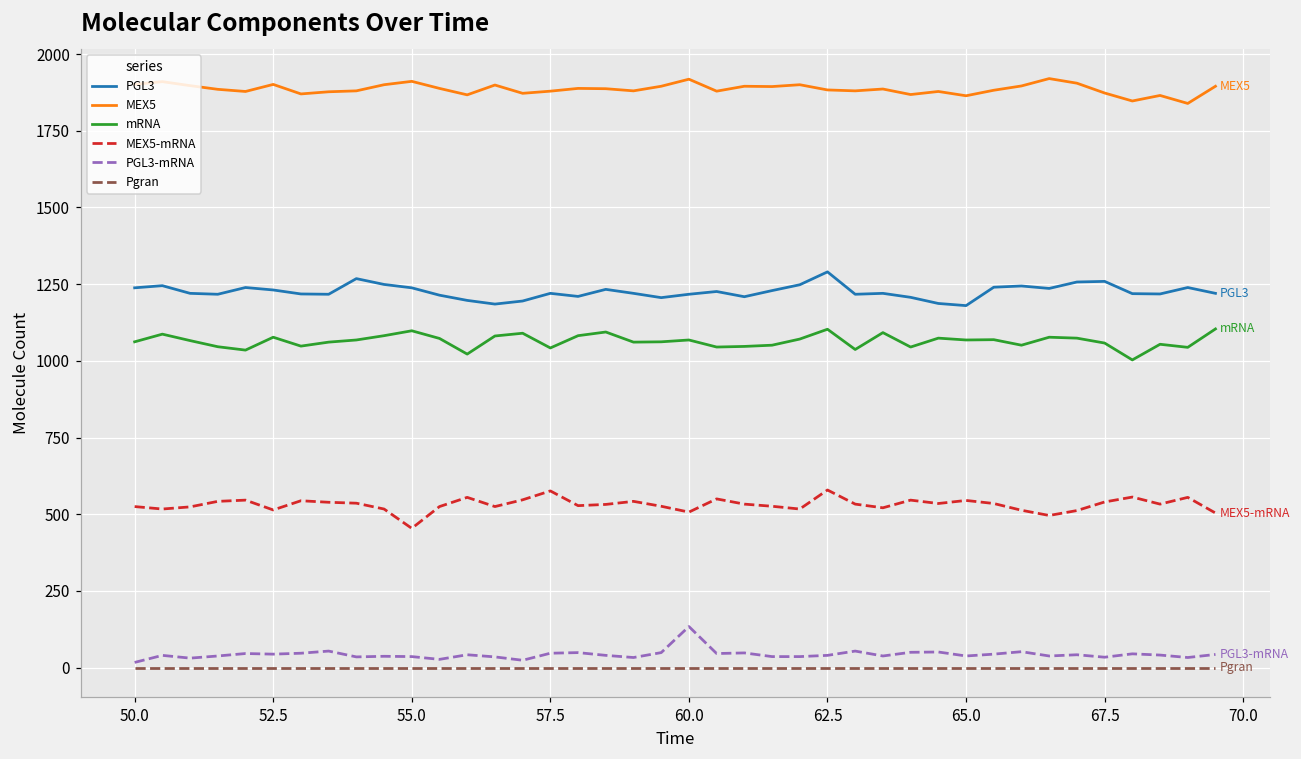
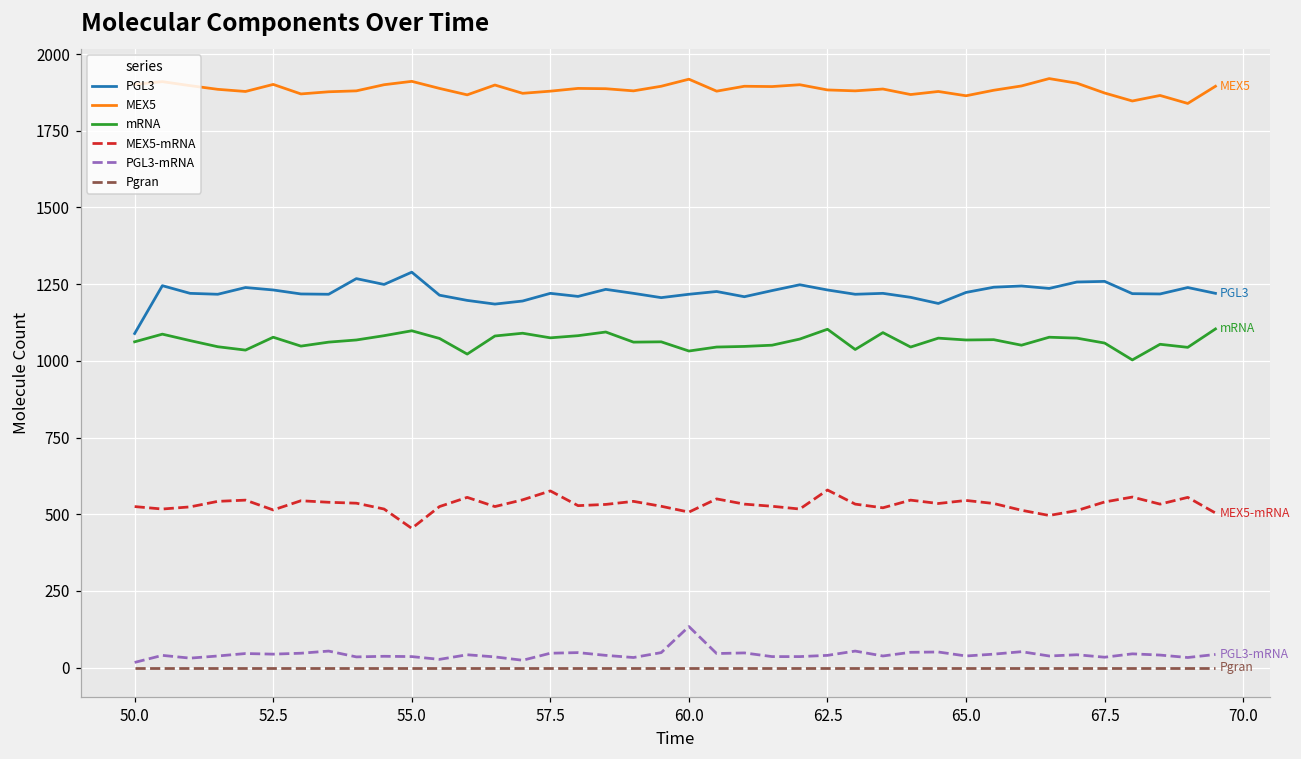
  {
    "PGL3": {
-     "50.0": 1240,
+     "50.0": 1090,
      "52.5": 1230,
-     "55.0": 1240,
+     "55.0": 1290,
      "57.5": 1220,
      "60.0": 1220,
-     "62.5": 1290,
-     "65.0": 1180,
+     "62.5": 1230,
+     "65.0": 1220,
      "67.5": 1260
    },
    "MEX5": {
      "52.5": 1900,
      "55.0": 1910,
      "57.5": 1880,
      "60.0": 1920,
      "62.5": 1880,
      "65.0": 1860,
      "67.5": 1870
    },
    "mRNA": {
      "50.0": 1060,
      "52.5": 1080,
      "55.0": 1100,
-     "57.5": 1040,
-     "60.0": 1070,
+     "57.5": 1080,
+     "60.0": 1030,
      "62.5": 1100,
      "65.0": 1070,
      "67.5": 1060
    },
    "MEX5-mRNA": {
      "50.0": 530,
      "52.5": 510,
      "55.0": 450,
      "57.5": 580,
      "60.0": 510,
      "62.5": 580,
      "65.0": 550,
      "67.5": 540
    },
    "PGL3-mRNA": {
      "50.0": 20,
      "52.5": 40,
      "55.0": 40,
      "57.5": 50,
      "60.0": 130,
      "62.5": 40,
      "65.0": 40,
      "67.5": 30
    },
    "Pgran": {
      "50.0": 0,
      "52.5": 0,
      "55.0": 0,
      "57.5": 0,
      "60.0": 0,
      "62.5": 0,
      "65.0": 0,
      "67.5": 0
    }
  }
